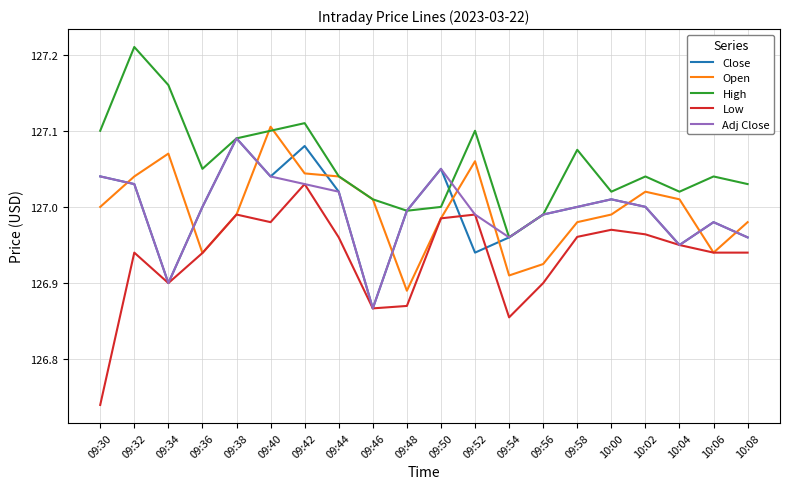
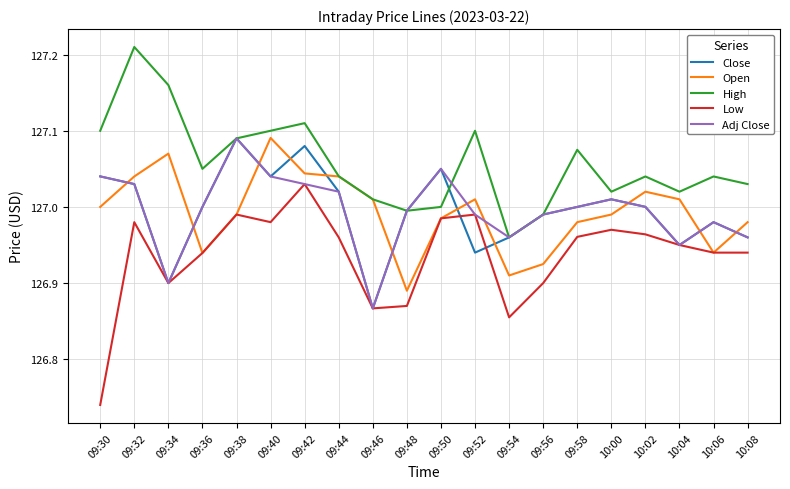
  {
    "Close": {
      "09:42": 127.08,
      "09:52": 126.94
    },
    "Open": {
      "09:30": 127.00,
      "09:32": 127.04,
      "09:34": 127.07,
-     "09:40": 127.11,
+     "09:40": 127.09,
      "09:42": 127.04,
      "09:48": 126.89,
-     "09:52": 127.06,
+     "09:52": 127.01,
      "09:54": 126.91,
      "09:56": 126.93,
      "09:58": 126.98,
      "10:00": 126.99,
      "10:02": 127.02,
      "10:04": 127.01,
      "10:08": 126.98
    },
    "High": {
      "09:30": 127.10,
      "09:32": 127.21,
      "09:34": 127.16,
      "09:36": 127.05,
      "09:40": 127.10,
      "09:42": 127.11,
      "09:50": 127.00,
      "09:52": 127.10,
      "09:58": 127.08,
      "10:00": 127.02,
      "10:02": 127.04,
      "10:04": 127.02,
      "10:06": 127.04,
      "10:08": 127.03
    },
    "Low": {
      "09:30": 126.74,
-     "09:32": 126.94,
+     "09:32": 126.98,
      "09:40": 126.98,
      "09:44": 126.96,
      "09:48": 126.87,
      "09:54": 126.86,
      "09:56": 126.90,
      "09:58": 126.96,
      "10:00": 126.97,
      "10:02": 126.96,
      "10:08": 126.94
    }
  }
